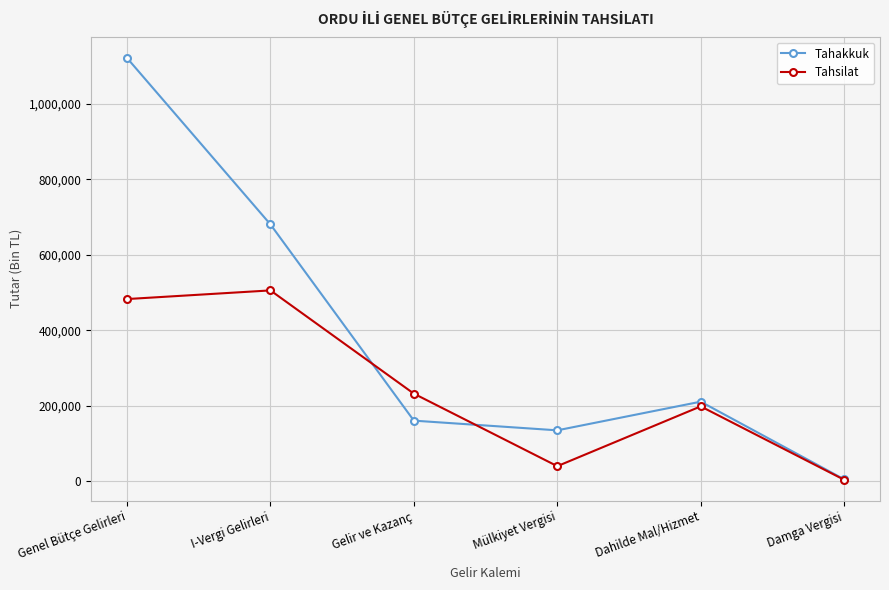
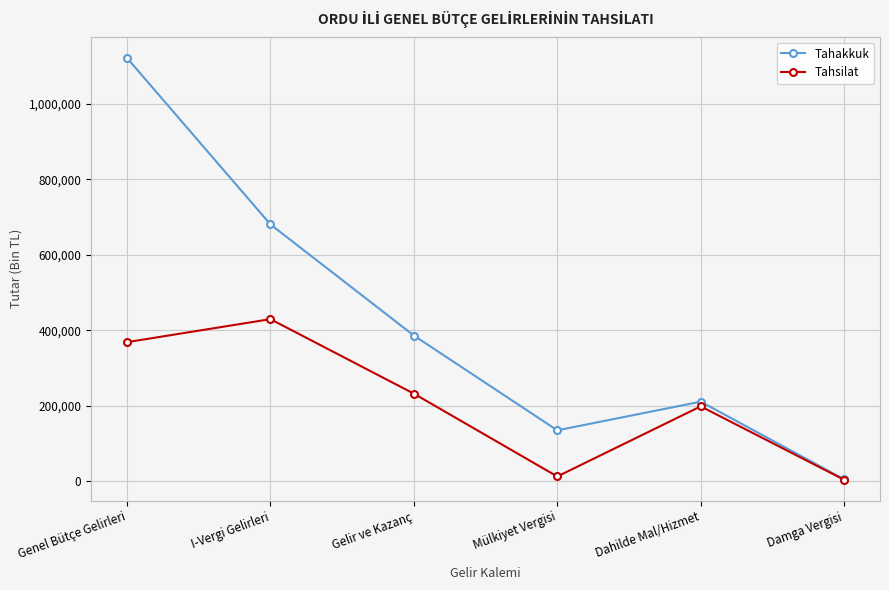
  {
    "Tahakkuk": {
      "Genel Bütçe Gelirleri": "1,120,000",
      "I-Vergi Gelirleri": "680,000",
-     "Gelir ve Kazanç": "160,000",
+     "Gelir ve Kazanç": "390,000",
      "Mülkiyet Vergisi": "140,000",
      "Dahilde Mal/Hizmet": "210,000"
    },
    "Tahsilat": {
-     "Genel Bütçe Gelirleri": "480,000",
-     "I-Vergi Gelirleri": "510,000",
+     "Genel Bütçe Gelirleri": "370,000",
+     "I-Vergi Gelirleri": "430,000",
      "Gelir ve Kazanç": "230,000",
-     "Mülkiyet Vergisi": "40,000",
+     "Mülkiyet Vergisi": "10,000",
      "Dahilde Mal/Hizmet": "200,000"
    }
  }
